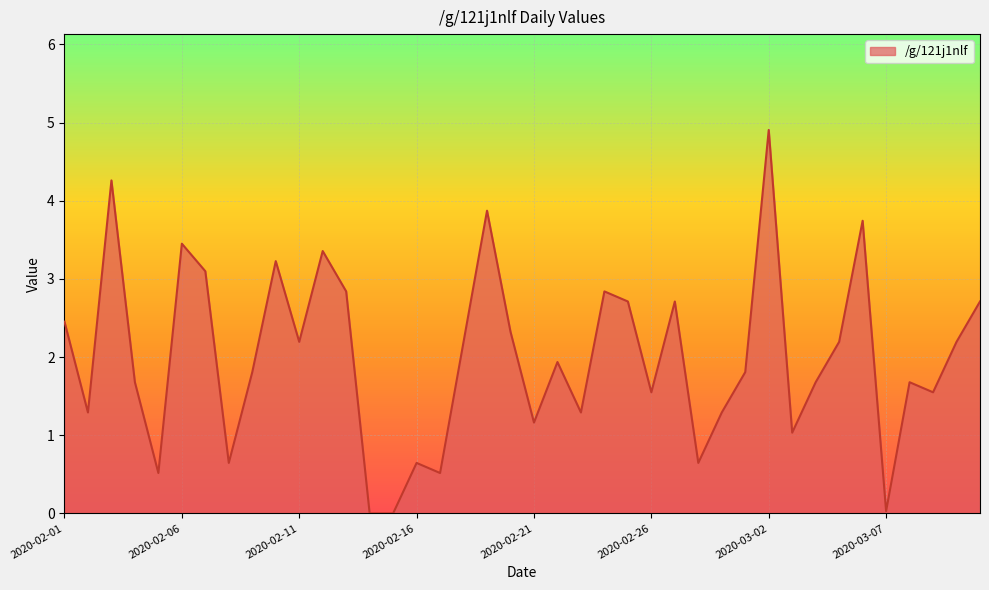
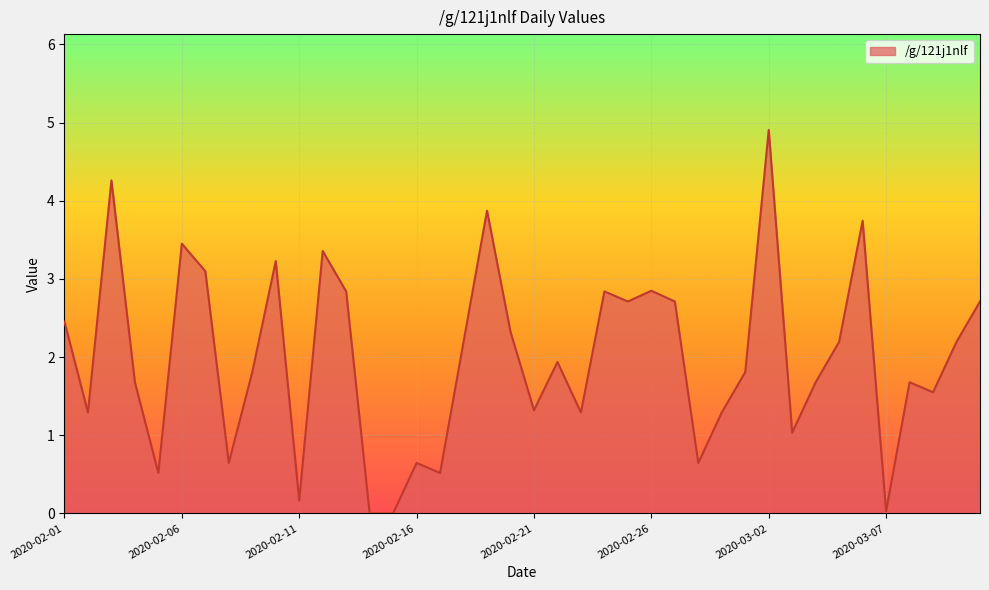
  {
    "2020-02-01": 2.5,
    "2020-02-06": 3.5,
-   "2020-02-11": 2.2,
+   "2020-02-11": 0.2,
    "2020-02-16": 0.6,
-   "2020-02-21": 1.2,
-   "2020-02-26": 1.5,
+   "2020-02-21": 1.3,
+   "2020-02-26": 2.8,
    "2020-03-02": 4.9,
    "2020-03-07": 0.0
  }
